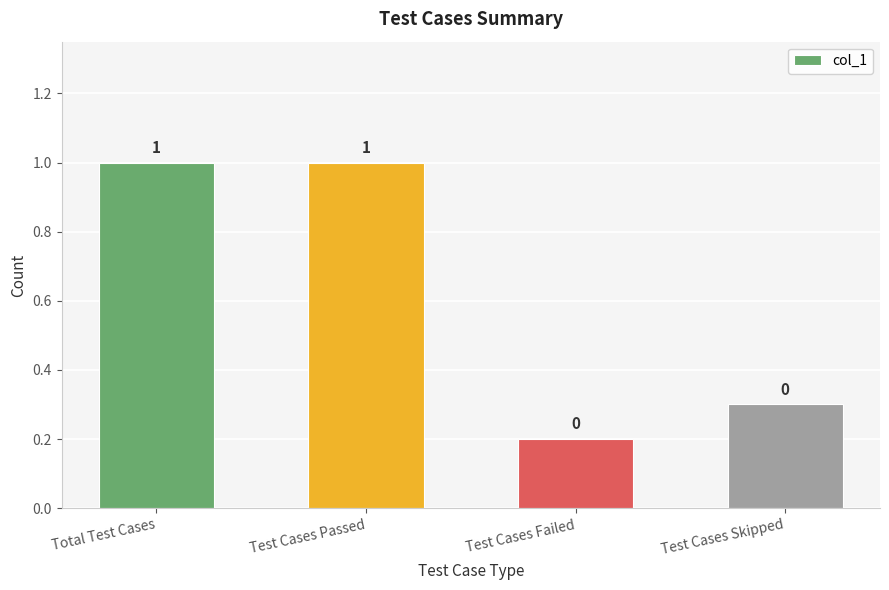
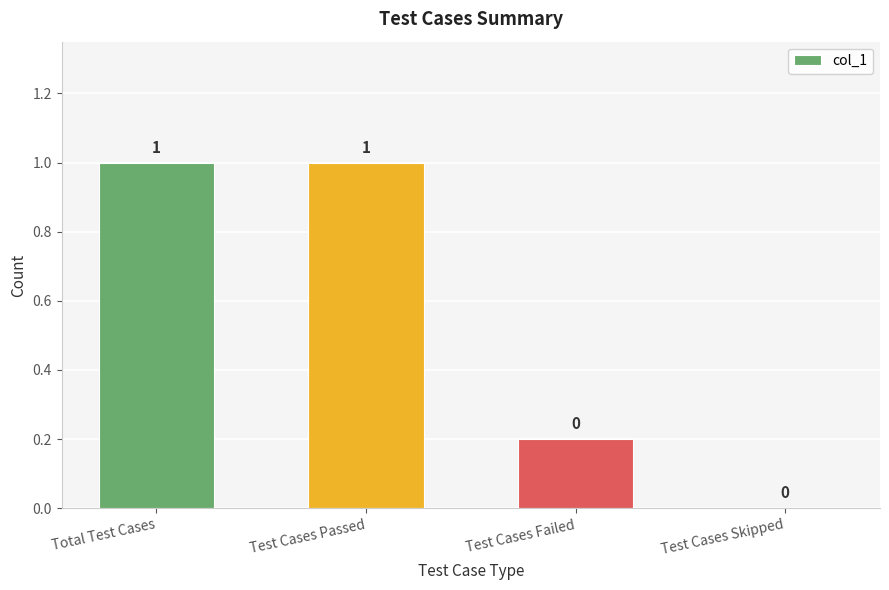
  {
-   "Test Cases Skipped": 0.3
+   "Test Cases Skipped": 0.0
  }
